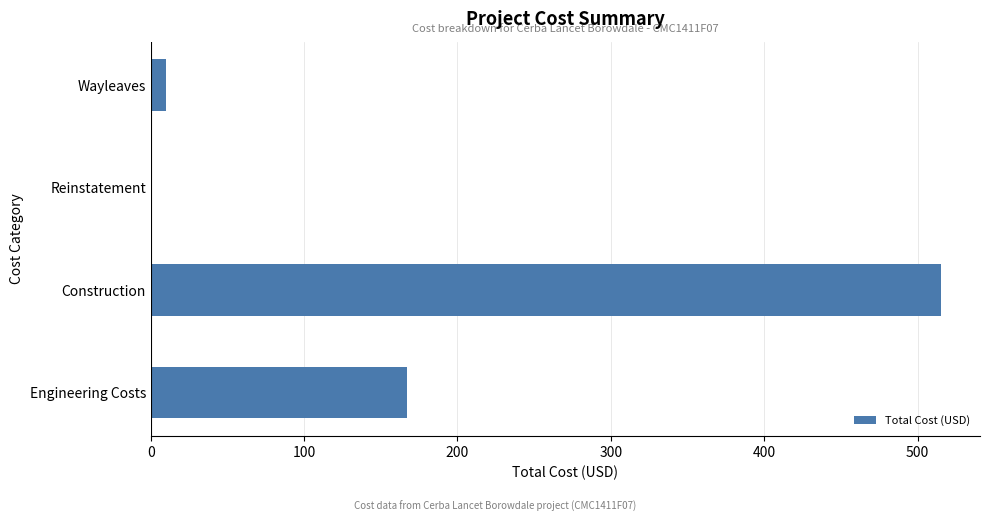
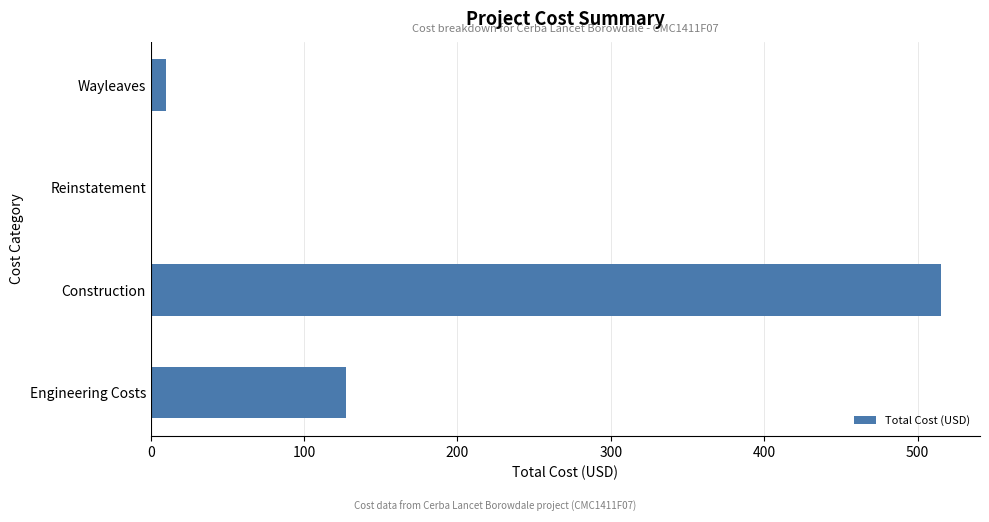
  {
    "Wayleaves": 10,
    "Reinstatement": 0,
    "Construction": 515,
-   "Engineering Costs": 167
+   "Engineering Costs": 127
  }
